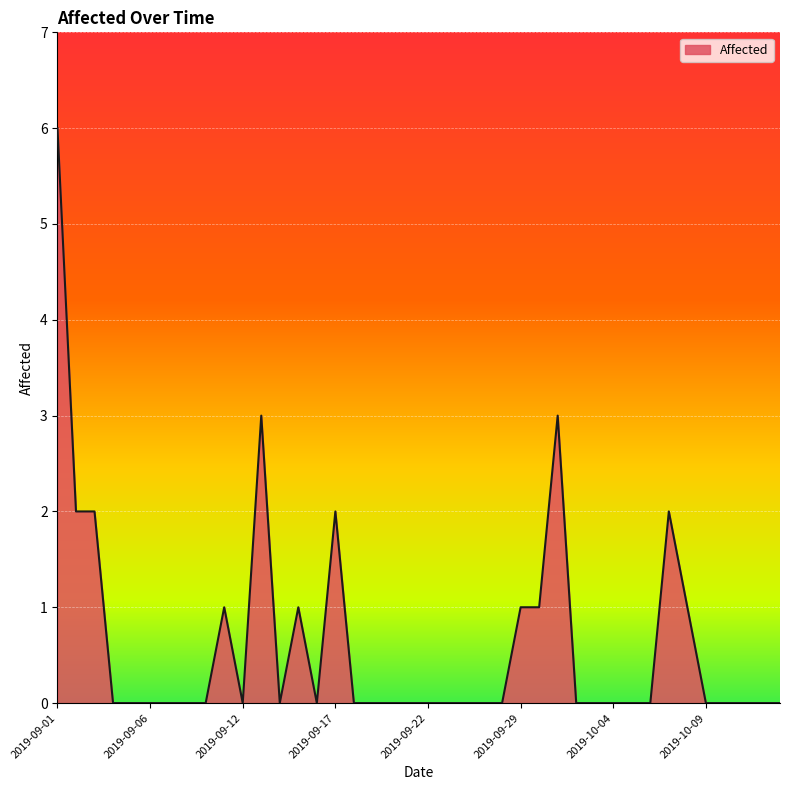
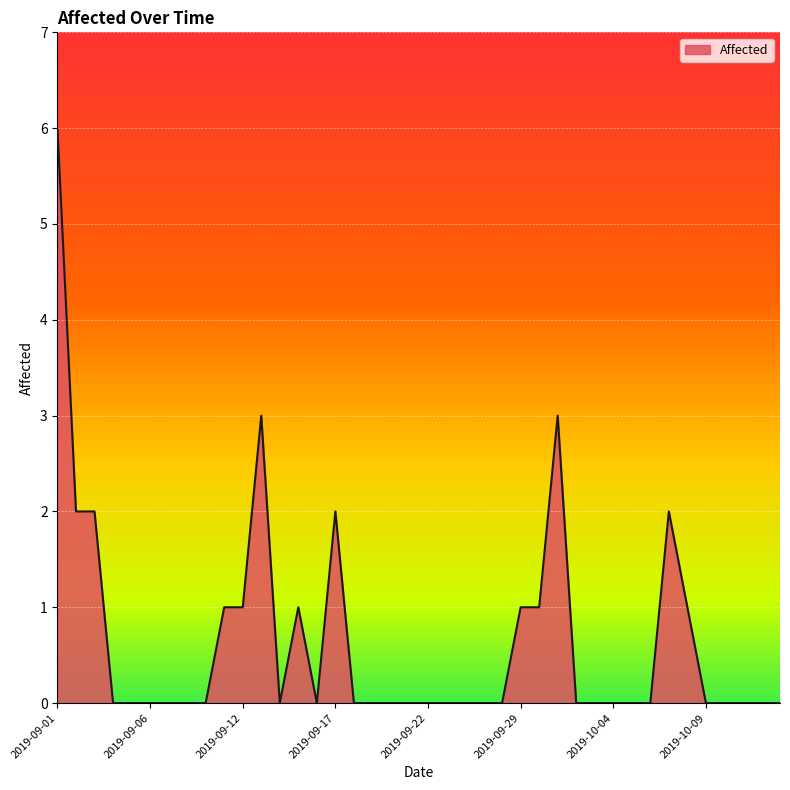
  {
    "2019-09-01": 6,
    "2019-09-06": 0,
-   "2019-09-12": 0,
+   "2019-09-12": 1,
    "2019-09-17": 2,
    "2019-09-22": 0,
    "2019-09-29": 1,
    "2019-10-04": 0,
    "2019-10-09": 0
  }
